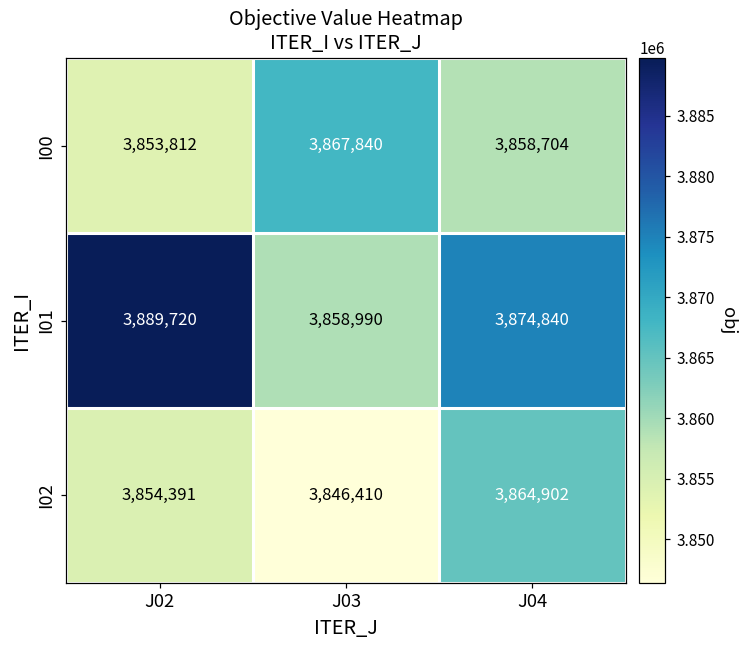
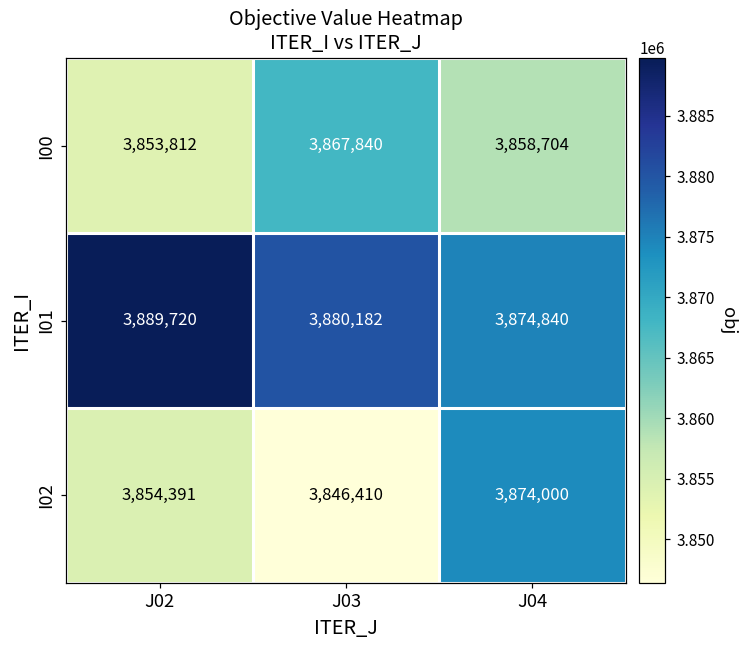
  {
    "I00": {
      "J02": "3,853,812",
      "J03": "3,867,840",
      "J04": "3,858,704"
    },
    "I01": {
      "J02": "3,889,720",
-     "J03": "3,858,990",
+     "J03": "3,880,182",
      "J04": "3,874,840"
    },
    "I02": {
      "J02": "3,854,391",
      "J03": "3,846,410",
-     "J04": "3,864,902"
+     "J04": "3,874,000"
    }
  }
